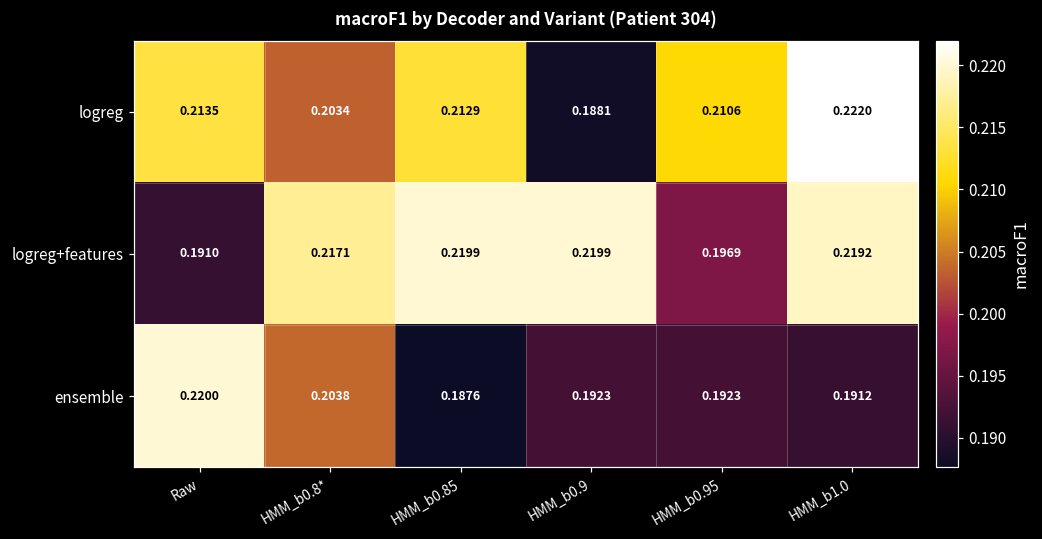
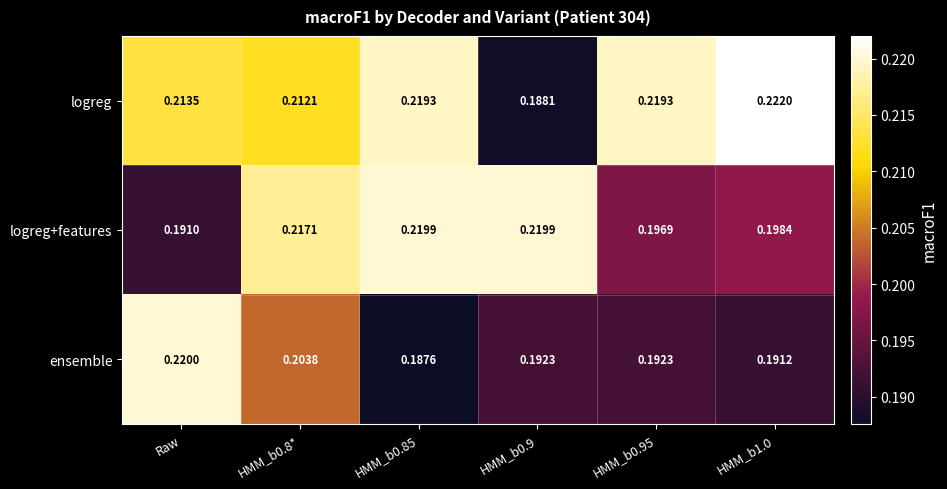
  {
    "logreg": {
      "Raw": 0.2135,
-     "HMM_b0.8*": 0.2034,
-     "HMM_b0.85": 0.2129,
+     "HMM_b0.8*": 0.2121,
+     "HMM_b0.85": 0.2193,
      "HMM_b0.9": 0.1881,
-     "HMM_b0.95": 0.2106,
+     "HMM_b0.95": 0.2193,
      "HMM_b1.0": 0.2220
    },
    "logreg+features": {
      "Raw": 0.1910,
      "HMM_b0.8*": 0.2171,
      "HMM_b0.85": 0.2199,
      "HMM_b0.9": 0.2199,
      "HMM_b0.95": 0.1969,
-     "HMM_b1.0": 0.2192
+     "HMM_b1.0": 0.1984
    },
    "ensemble": {
      "Raw": 0.2200,
      "HMM_b0.8*": 0.2038,
      "HMM_b0.85": 0.1876,
      "HMM_b0.9": 0.1923,
      "HMM_b0.95": 0.1923,
      "HMM_b1.0": 0.1912
    }
  }
